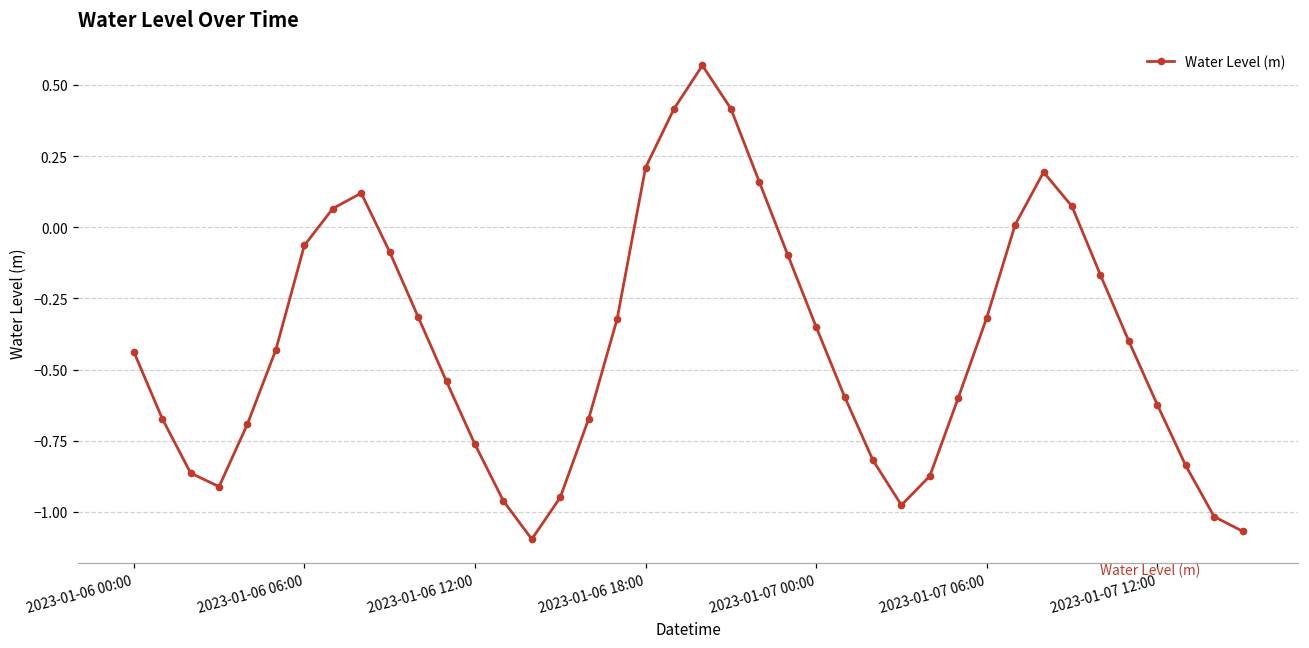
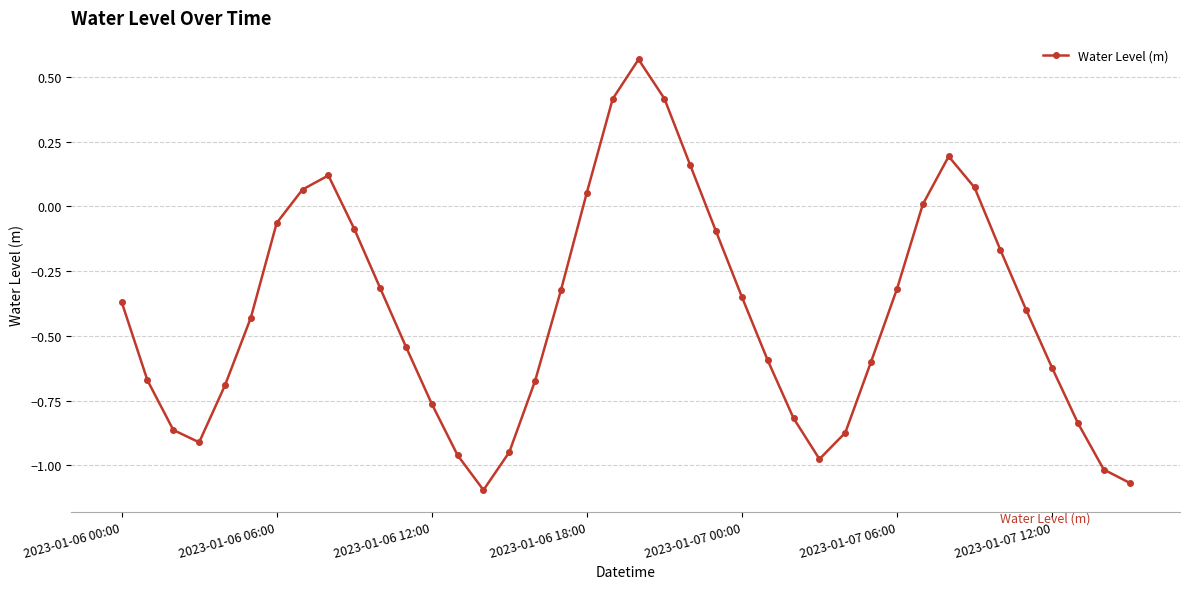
  {
-   "2023-01-06 00:00": -0.44,
+   "2023-01-06 00:00": -0.37,
    "2023-01-06 06:00": -0.06,
    "2023-01-06 12:00": -0.76,
-   "2023-01-06 18:00": 0.21,
+   "2023-01-06 18:00": 0.05,
    "2023-01-07 00:00": -0.35,
    "2023-01-07 06:00": -0.32,
    "2023-01-07 12:00": -0.62
  }
